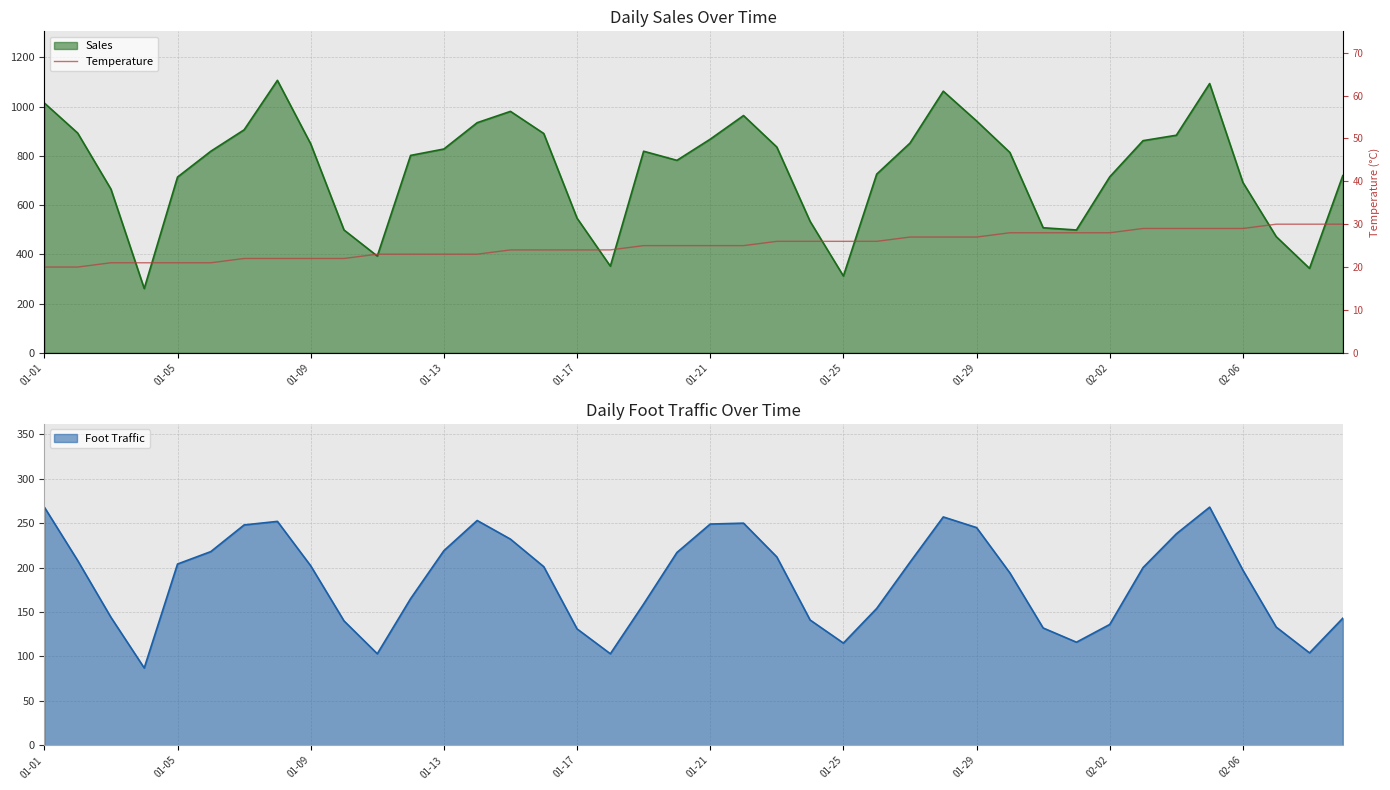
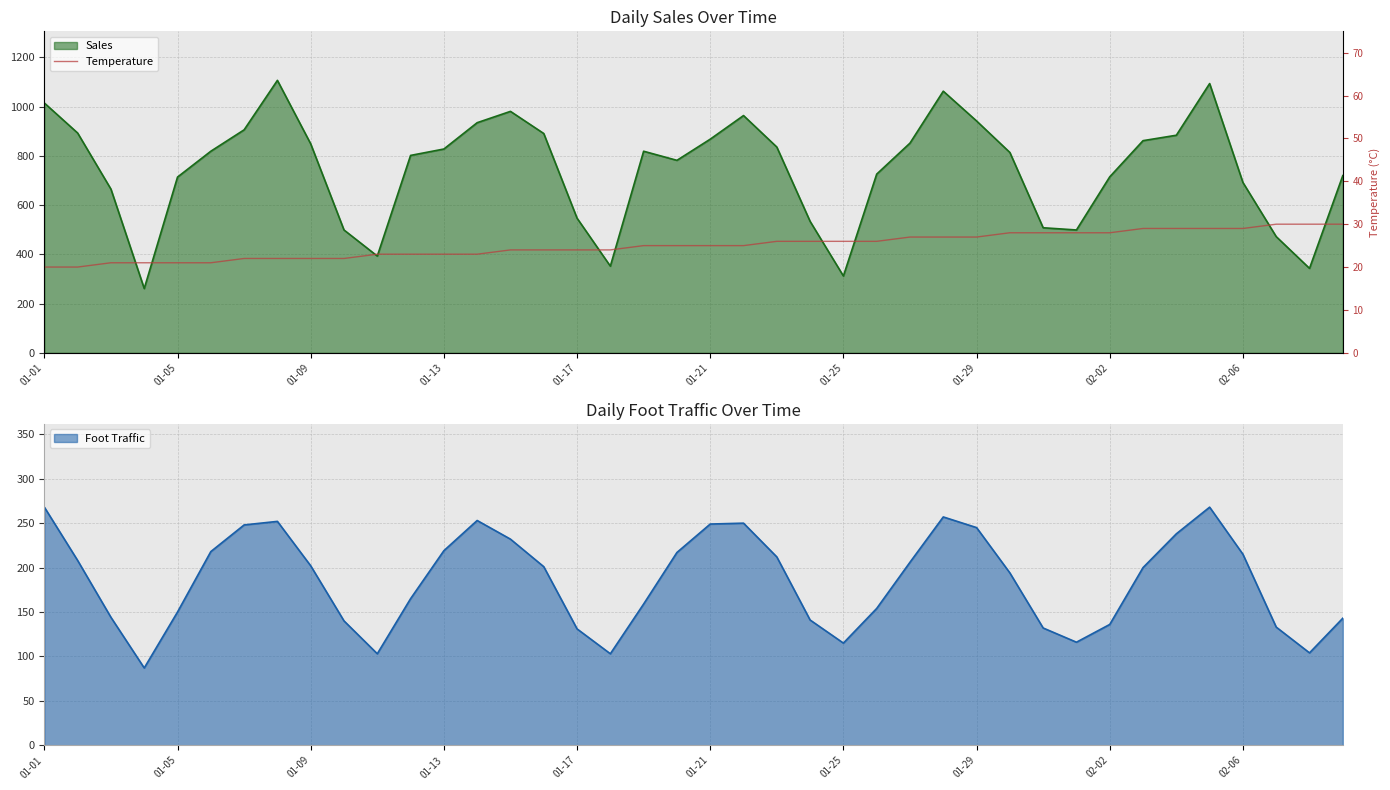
  {
    "Daily Foot Traffic Over Time": {
      "01-01": 270,
-     "01-05": 200,
+     "01-05": 150,
      "01-09": 200,
      "01-13": 220,
      "01-17": 130,
      "01-21": 250,
      "01-25": 120,
      "01-29": 250,
      "02-02": 140,
-     "02-06": 200
+     "02-06": 220
    }
  }
